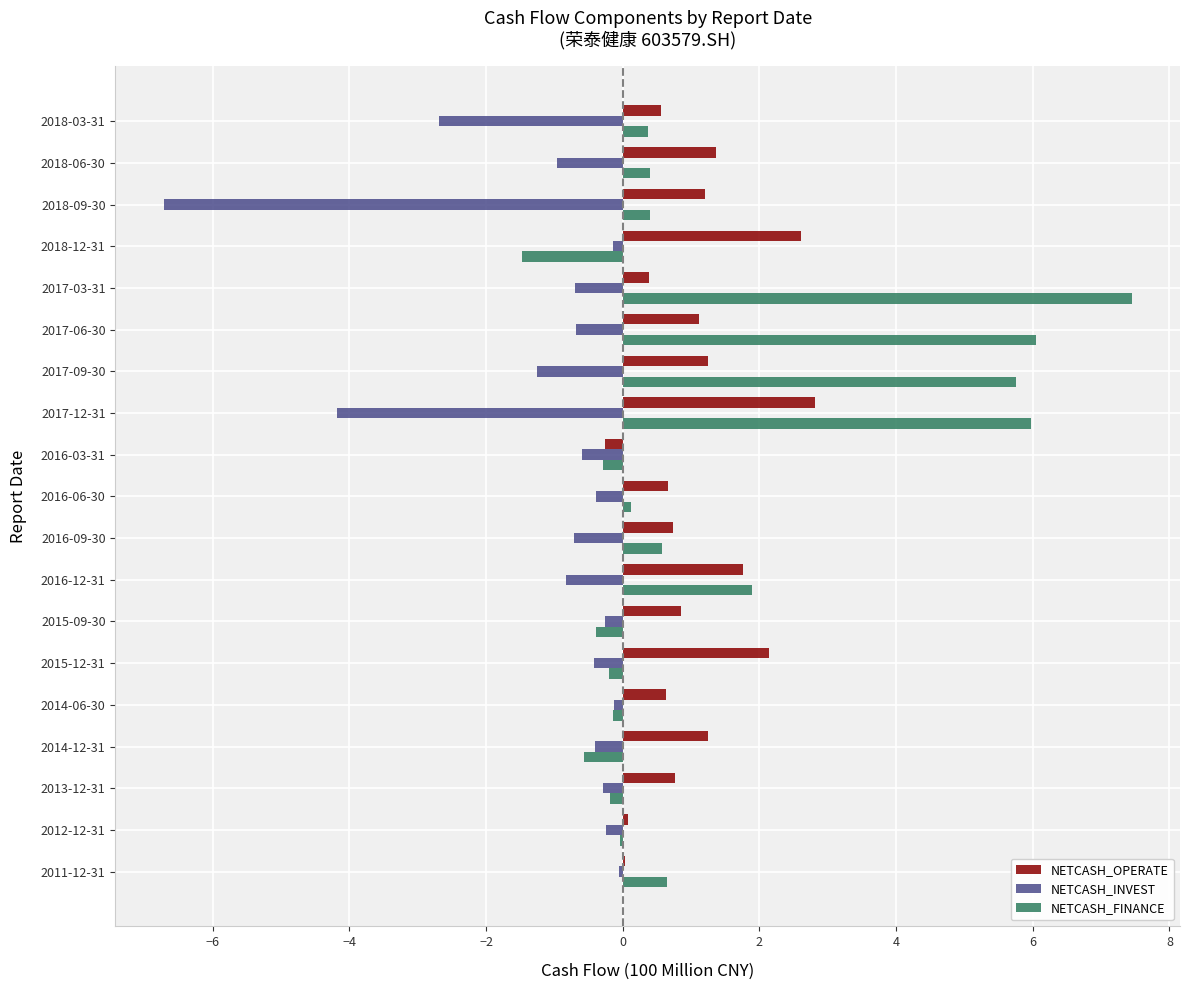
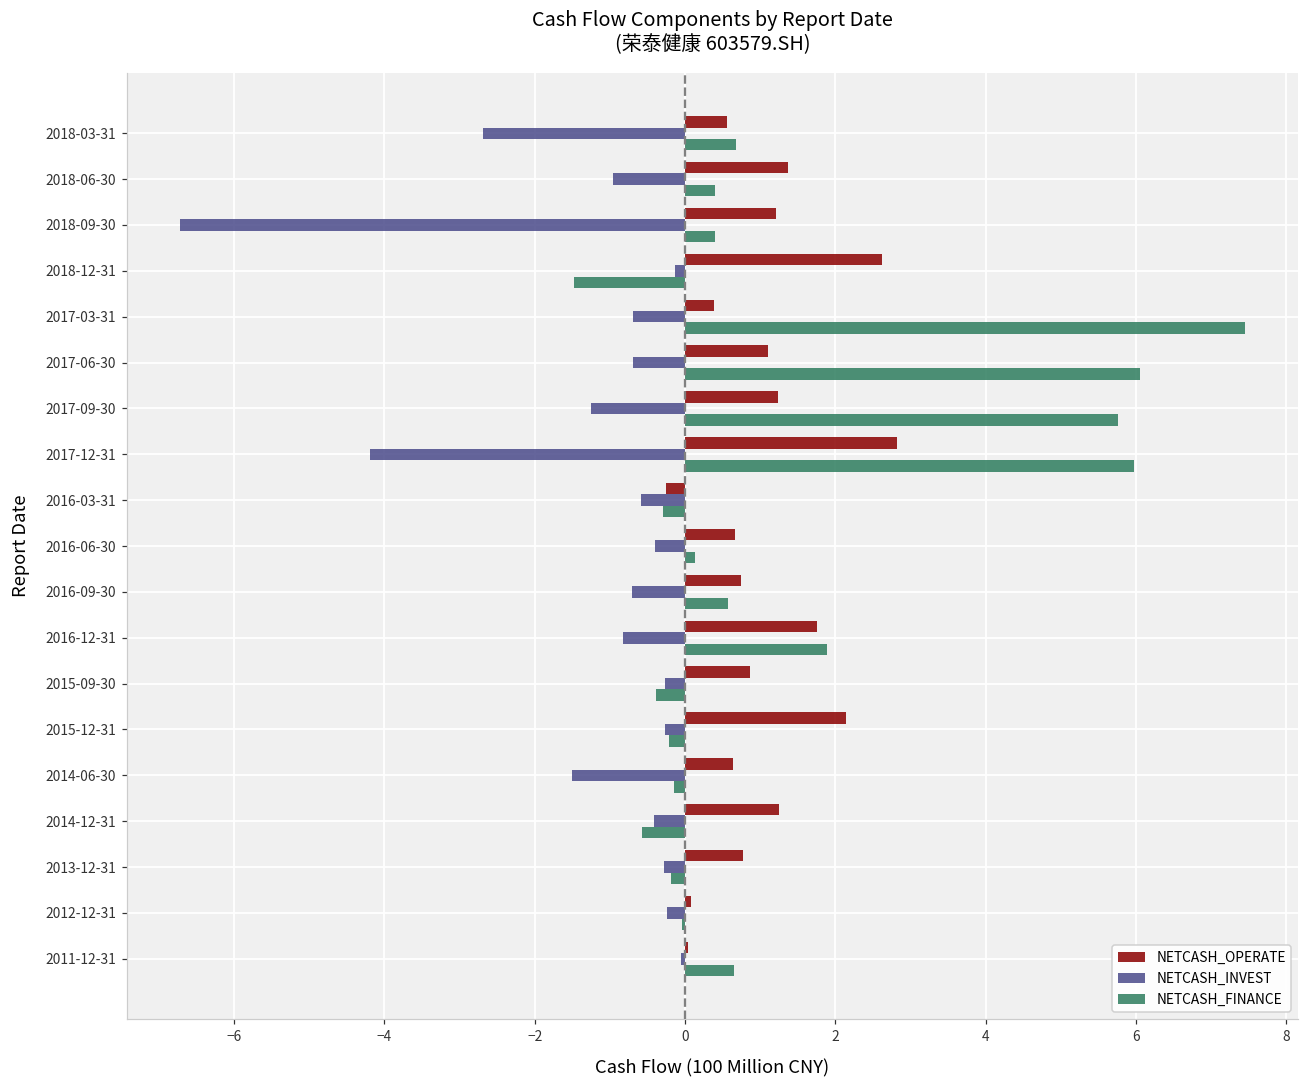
  {
    "NETCASH_OPERATE": {
      "2018-03-31": 0.6,
      "2018-06-30": 1.4,
      "2018-09-30": 1.2,
      "2018-12-31": 2.6,
      "2017-03-31": 0.4,
      "2017-06-30": 1.1,
      "2017-09-30": 1.2,
      "2017-12-31": 2.8,
      "2016-03-31": -0.3,
      "2016-06-30": 0.7,
      "2016-09-30": 0.7,
      "2016-12-31": 1.8,
      "2015-09-30": 0.9,
      "2015-12-31": 2.1,
      "2014-06-30": 0.6,
      "2014-12-31": 1.3,
      "2013-12-31": 0.8,
      "2012-12-31": 0.1,
      "2011-12-31": 0.0
    },
    "NETCASH_INVEST": {
      "2018-03-31": -2.7,
      "2018-06-30": -1.0,
      "2018-09-30": -6.7,
      "2018-12-31": -0.1,
      "2017-03-31": -0.7,
      "2017-06-30": -0.7,
      "2017-09-30": -1.3,
      "2017-12-31": -4.2,
      "2016-03-31": -0.6,
      "2016-06-30": -0.4,
      "2016-09-30": -0.7,
      "2016-12-31": -0.8,
      "2015-09-30": -0.3,
-     "2015-12-31": -0.4,
-     "2014-06-30": -0.1,
+     "2015-12-31": -0.3,
+     "2014-06-30": -1.5,
      "2014-12-31": -0.4,
      "2013-12-31": -0.3,
      "2012-12-31": -0.2,
      "2011-12-31": -0.1
    },
    "NETCASH_FINANCE": {
-     "2018-03-31": 0.4,
+     "2018-03-31": 0.7,
      "2018-06-30": 0.4,
      "2018-09-30": 0.4,
      "2018-12-31": -1.5,
      "2017-03-31": 7.4,
      "2017-06-30": 6.1,
      "2017-09-30": 5.8,
      "2017-12-31": 6.0,
      "2016-03-31": -0.3,
      "2016-06-30": 0.1,
      "2016-09-30": 0.6,
      "2016-12-31": 1.9,
      "2015-09-30": -0.4,
      "2015-12-31": -0.2,
      "2014-06-30": -0.1,
      "2014-12-31": -0.6,
      "2013-12-31": -0.2,
      "2012-12-31": 0.0,
      "2011-12-31": 0.6
    }
  }
